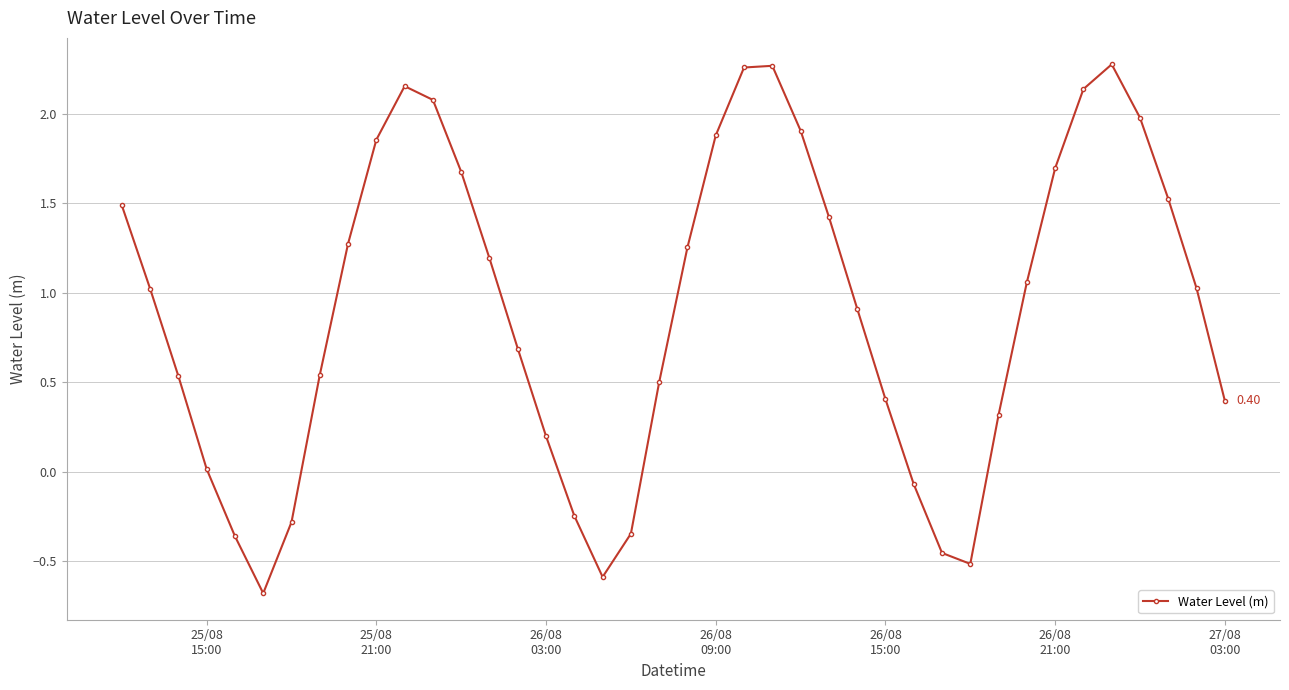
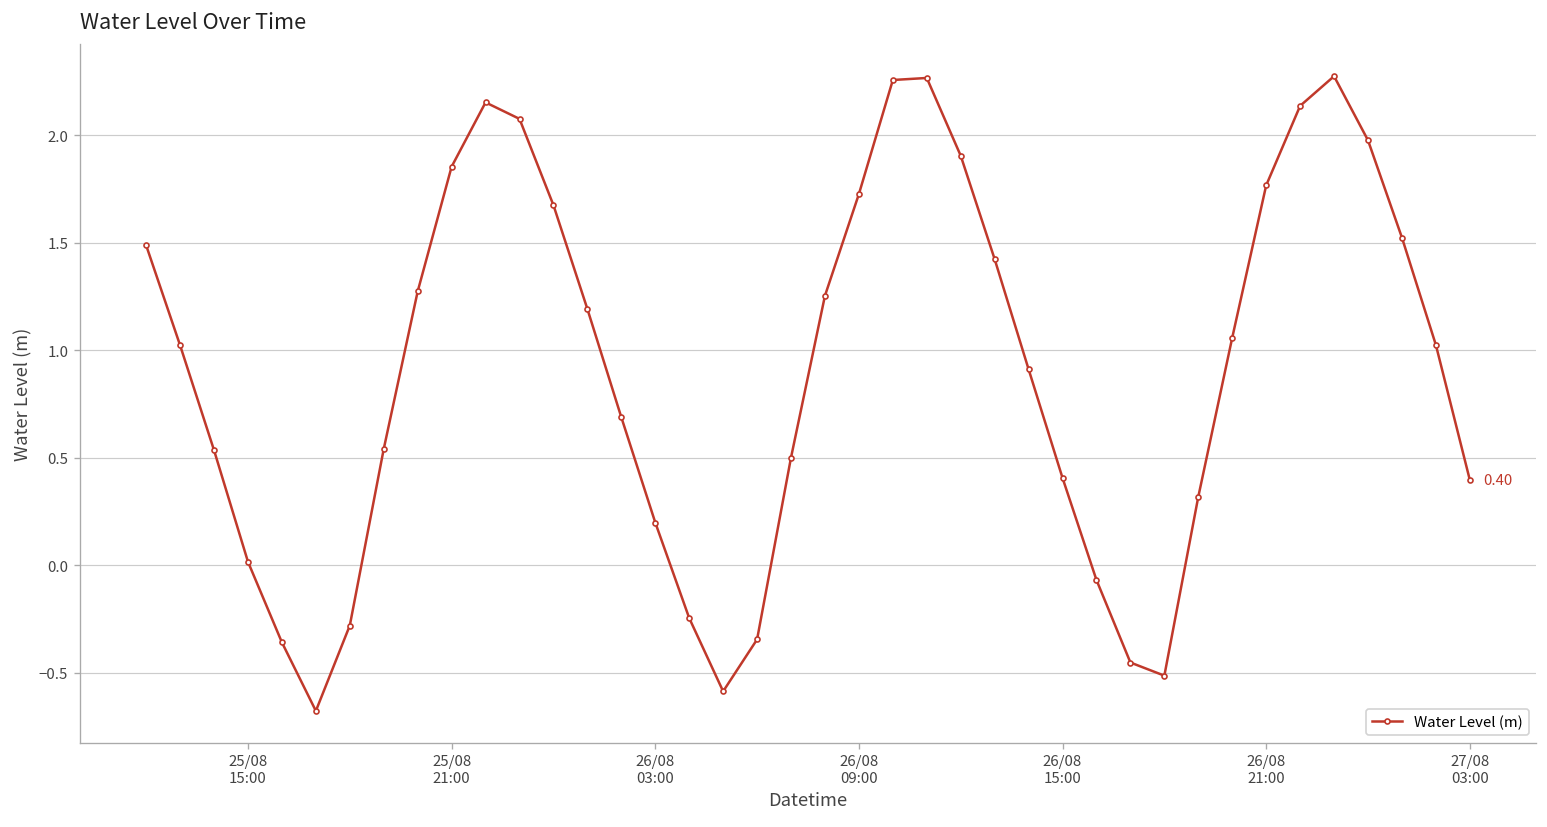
  {
    "25/08 15:00": 0.02,
    "25/08 21:00": 1.85,
    "26/08 03:00": 0.20,
-   "26/08 09:00": 1.88,
+   "26/08 09:00": 1.73,
    "26/08 15:00": 0.41,
-   "26/08 21:00": 1.70
+   "26/08 21:00": 1.77
  }
